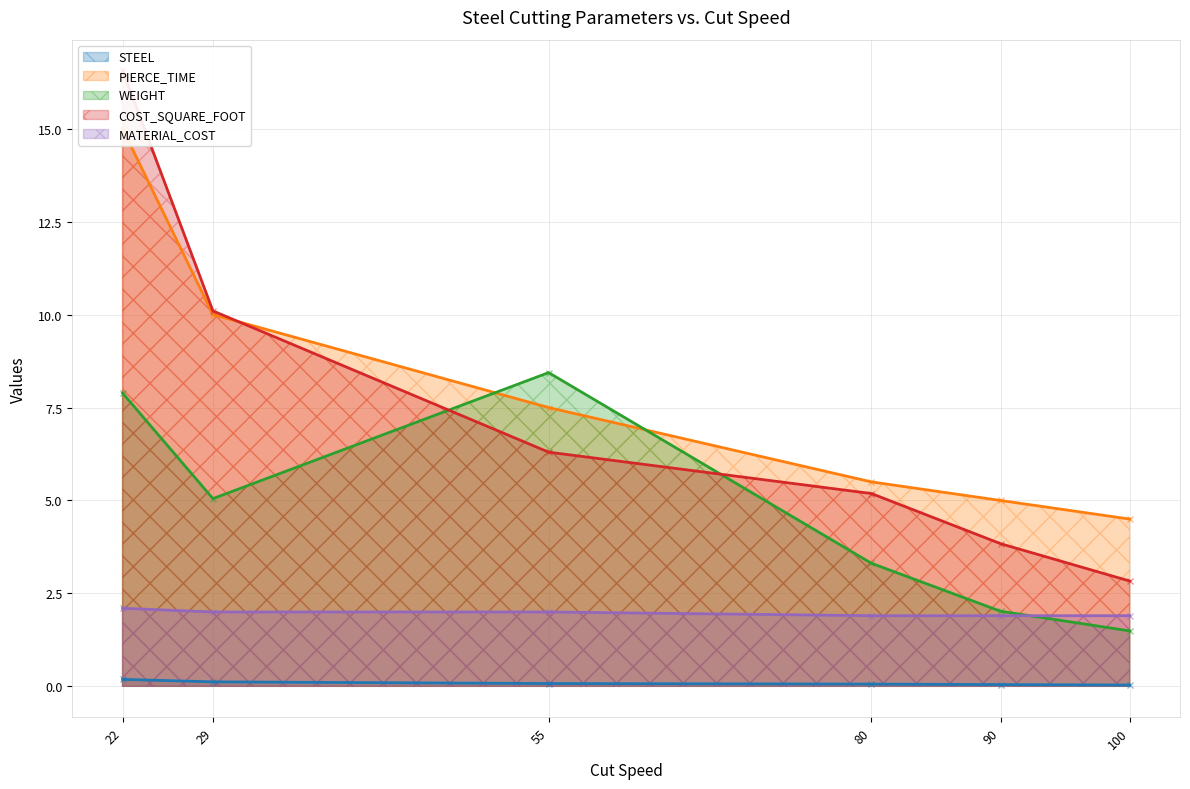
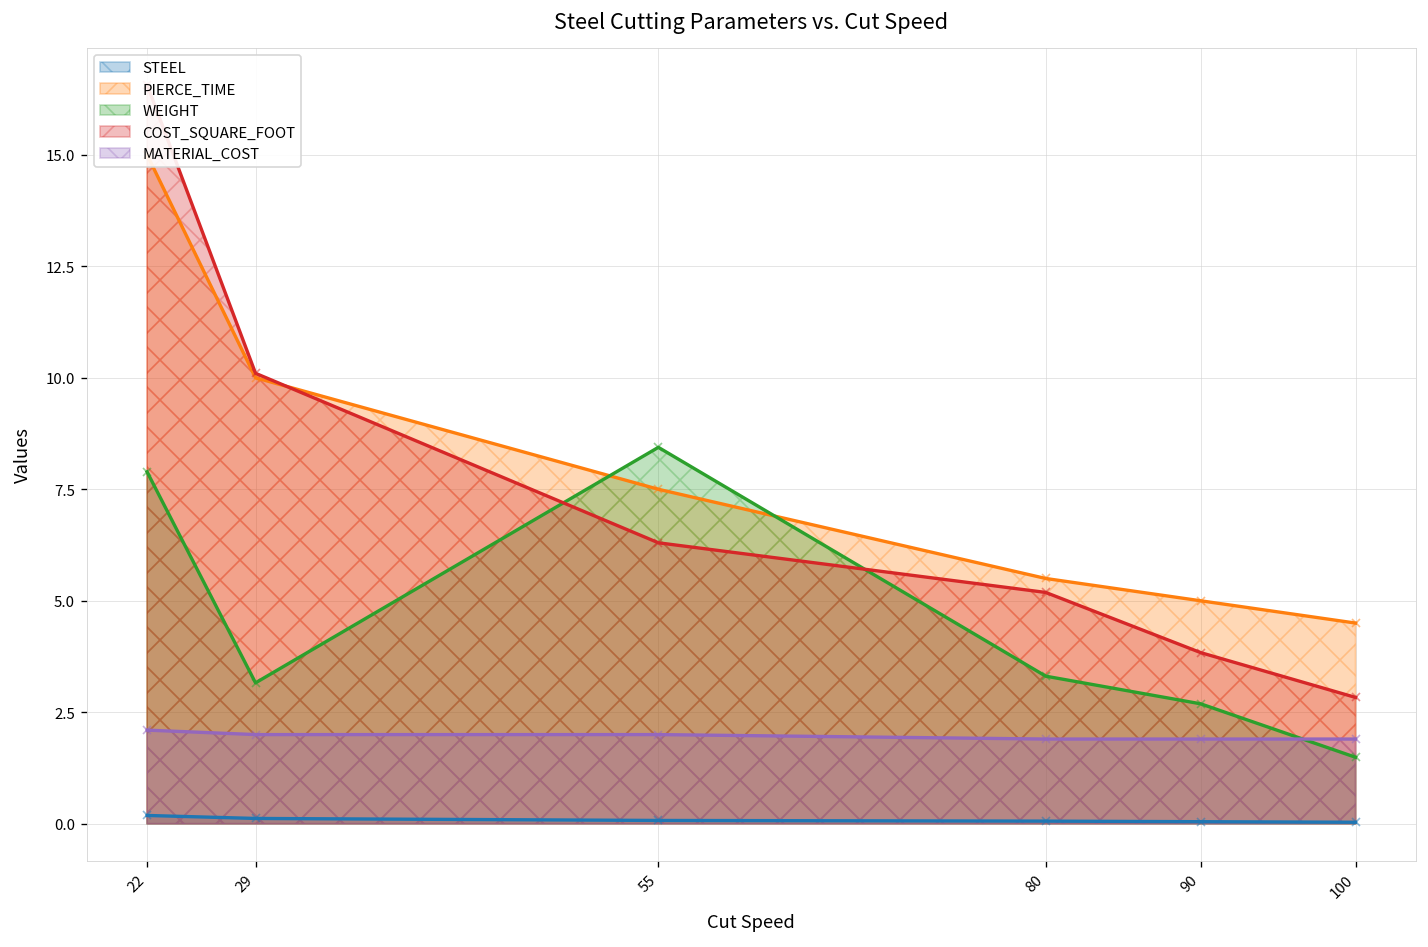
  {
    "WEIGHT": {
      "22": 7.9,
-     "29": 5.1,
+     "29": 3.2,
      "55": 8.4,
      "80": 3.3,
-     "90": 2.0,
+     "90": 2.7,
      "100": 1.5
    }
  }
